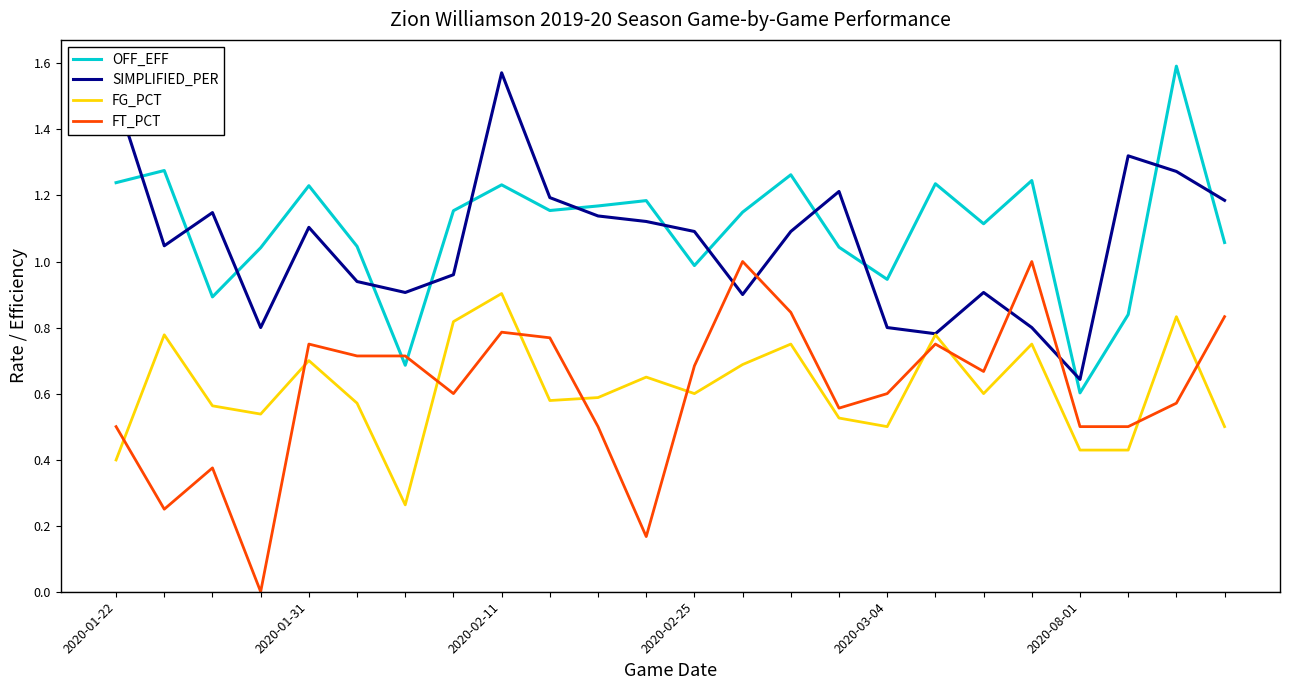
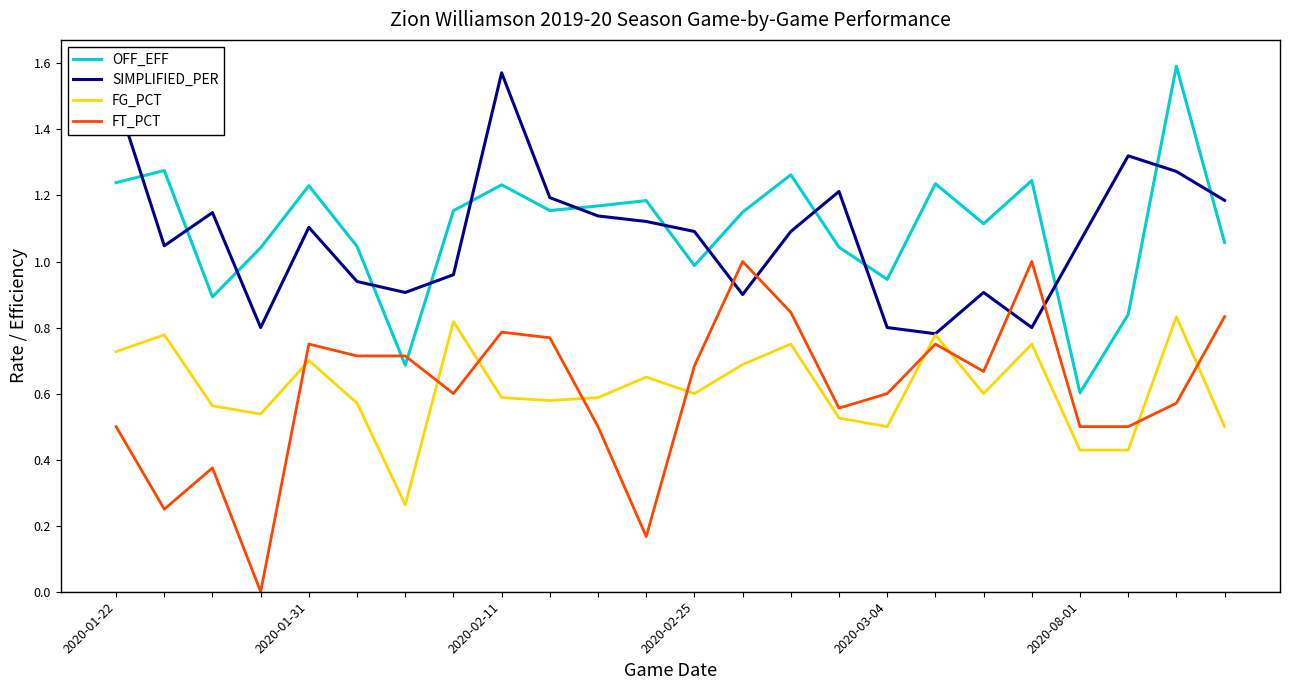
  {
    "OFF_EFF": {
      "2020-01-22": 1.24,
      "2020-01-31": 1.23,
      "2020-02-11": 1.23,
      "2020-02-25": 0.99,
      "2020-03-04": 0.95,
      "2020-08-01": 0.60
    },
    "SIMPLIFIED_PER": {
      "2020-01-31": 1.10,
      "2020-02-11": 1.57,
      "2020-02-25": 1.09,
      "2020-03-04": 0.80,
-     "2020-08-01": 0.64
+     "2020-08-01": 1.06
    },
    "FG_PCT": {
-     "2020-01-22": 0.40,
+     "2020-01-22": 0.73,
      "2020-01-31": 0.70,
-     "2020-02-11": 0.90,
+     "2020-02-11": 0.59,
      "2020-02-25": 0.60,
      "2020-03-04": 0.50,
      "2020-08-01": 0.43
    },
    "FT_PCT": {
      "2020-01-22": 0.50,
      "2020-01-31": 0.75,
      "2020-02-11": 0.79,
      "2020-02-25": 0.68,
      "2020-03-04": 0.60,
      "2020-08-01": 0.50
    }
  }
